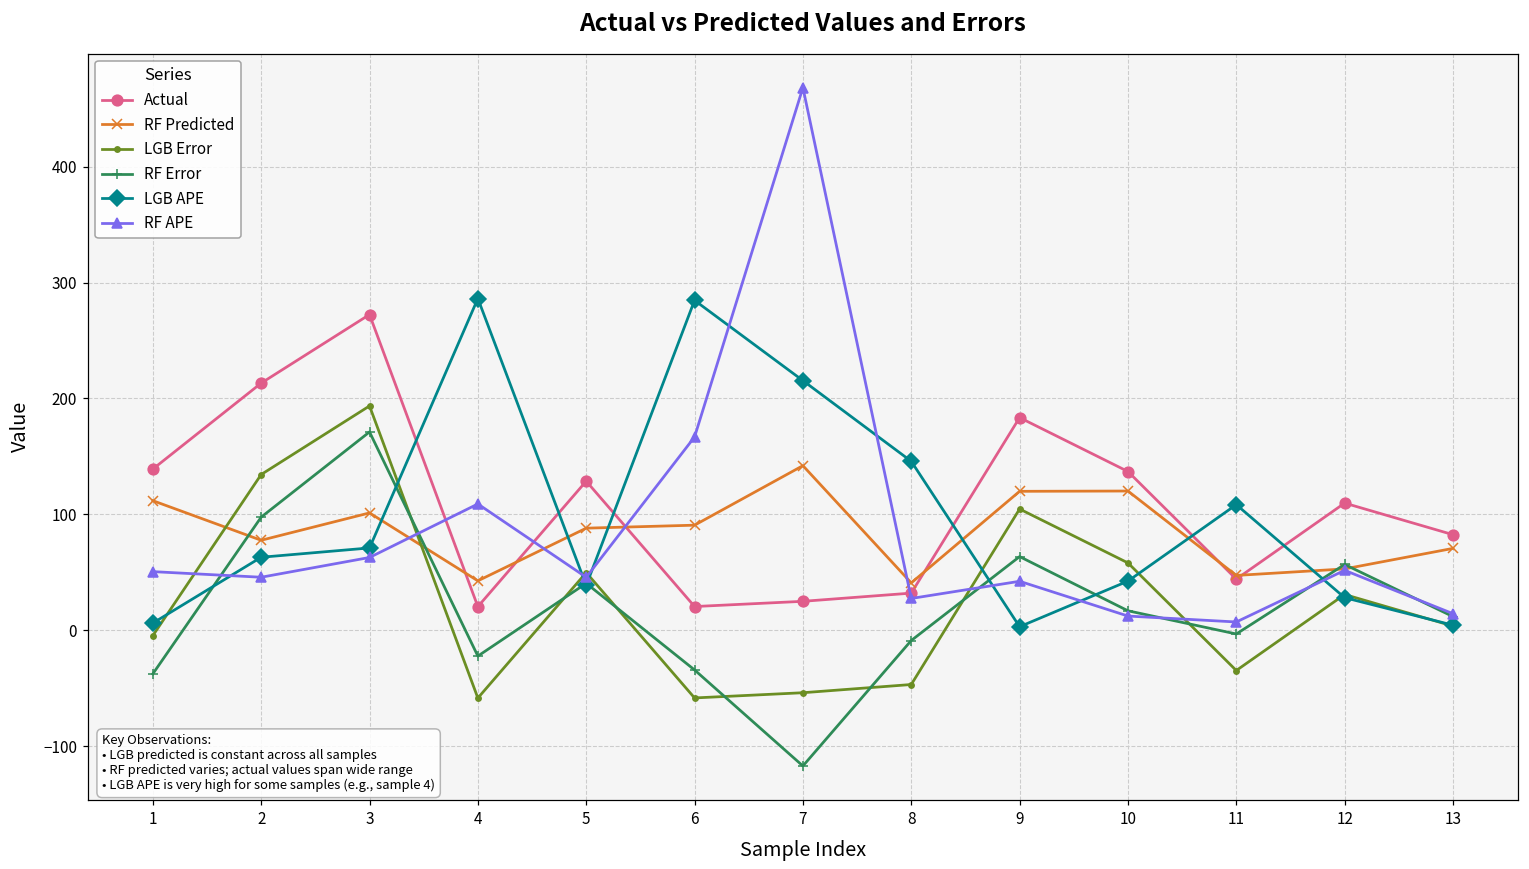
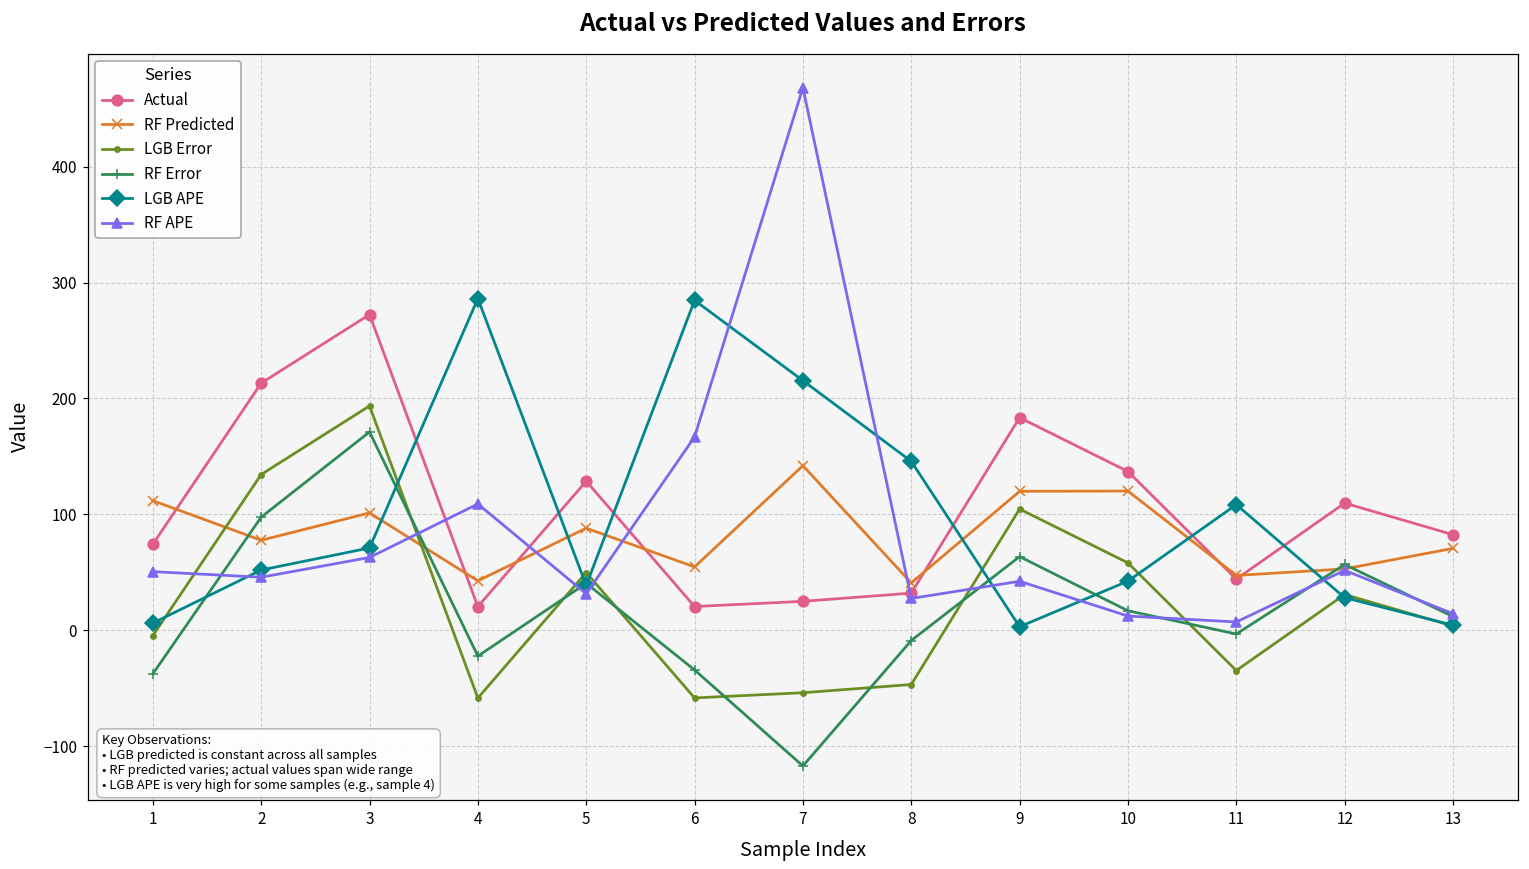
  {
    "Actual": {
-     "1": 139,
+     "1": 74,
      "2": 213,
      "3": 272,
      "4": 20,
      "5": 129,
      "6": 21,
      "7": 25,
      "8": 32,
      "9": 184,
      "10": 137,
      "11": 44,
      "12": 110,
      "13": 83
    },
    "RF Predicted": {
      "1": 112,
      "2": 78,
      "3": 101,
      "4": 43,
      "5": 88,
-     "6": 91,
+     "6": 55,
      "7": 142,
      "8": 41,
      "9": 120,
      "10": 120,
      "11": 47,
      "13": 71
    },
    "LGB Error": {
      "1": -5,
      "2": 134,
      "3": 194,
      "4": -58,
      "5": 50,
      "6": -58,
      "7": -54,
      "8": -47,
      "9": 105,
      "10": 58,
      "11": -35,
      "12": 31
    },
    "RF Error": {
      "1": -38,
      "2": 98,
      "3": 171,
      "4": -22,
      "6": -34,
      "7": -117,
      "8": -9,
      "9": 64,
      "10": 17,
      "11": -3,
      "12": 57,
      "13": 12
    },
    "LGB APE": {
      "1": 6,
-     "2": 63,
+     "2": 52,
      "3": 71,
      "4": 286,
      "6": 285,
      "7": 215,
      "8": 146,
      "9": 3,
      "10": 42,
      "11": 108,
      "12": 28
    },
    "RF APE": {
      "1": 51,
      "2": 46,
      "3": 63,
      "4": 109,
-     "5": 46,
+     "5": 32,
      "6": 167,
      "7": 468,
      "8": 27,
      "9": 42,
      "10": 12,
      "11": 7,
      "13": 14
    }
  }
